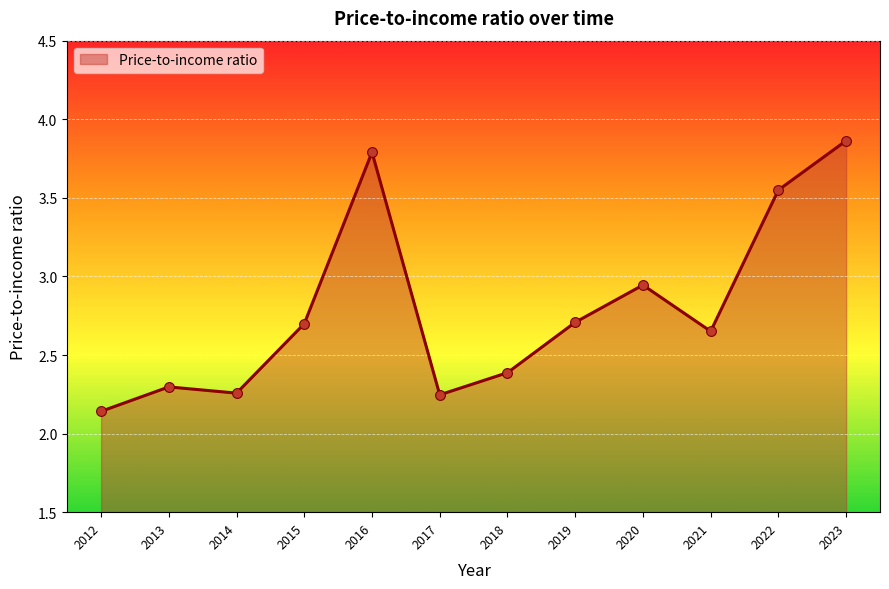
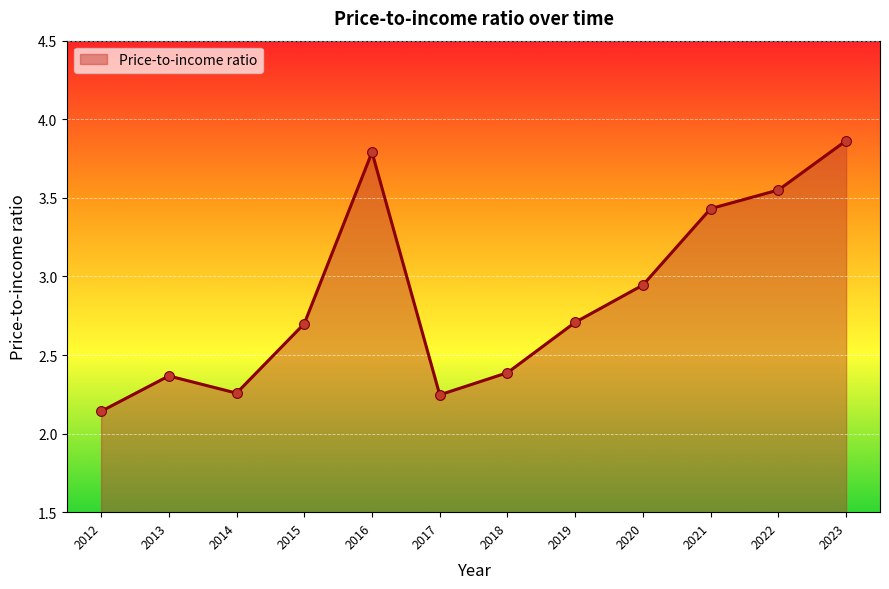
  {
    "2012": 2.14,
-   "2013": 2.30,
+   "2013": 2.37,
    "2014": 2.26,
    "2015": 2.70,
    "2016": 3.79,
    "2017": 2.25,
    "2018": 2.39,
    "2019": 2.71,
    "2020": 2.95,
-   "2021": 2.65,
+   "2021": 3.43,
    "2022": 3.55,
    "2023": 3.86
  }
